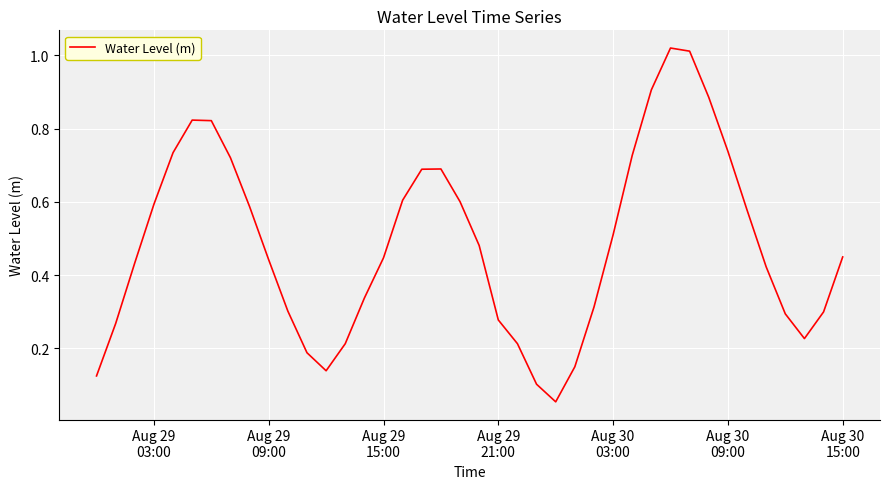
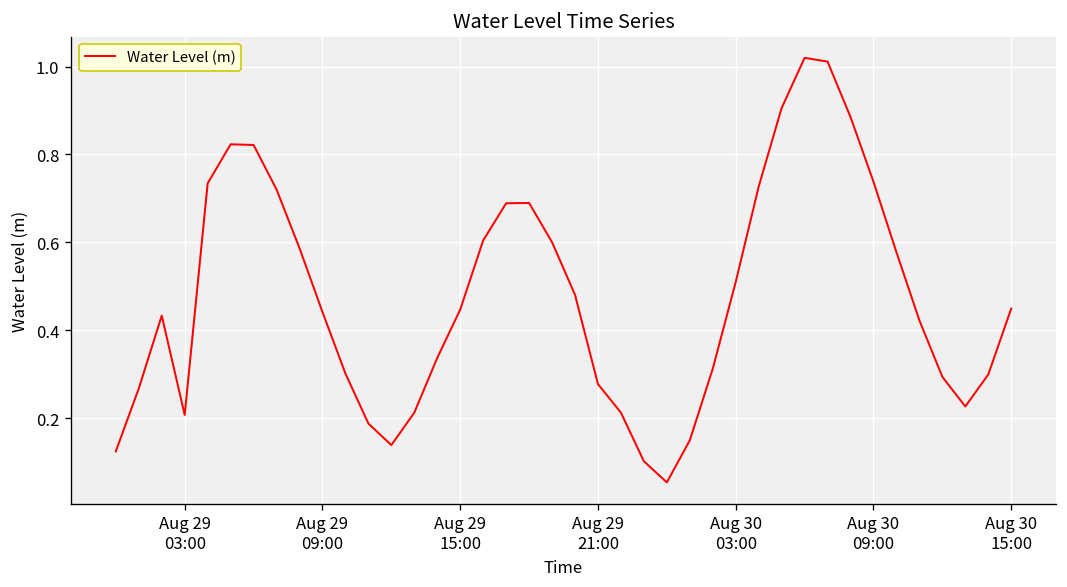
  {
-   "Aug 29 03:00": 0.59,
+   "Aug 29 03:00": 0.21,
    "Aug 29 09:00": 0.44,
    "Aug 29 15:00": 0.45,
    "Aug 29 21:00": 0.28,
    "Aug 30 03:00": 0.51,
    "Aug 30 09:00": 0.74,
    "Aug 30 15:00": 0.45
  }
